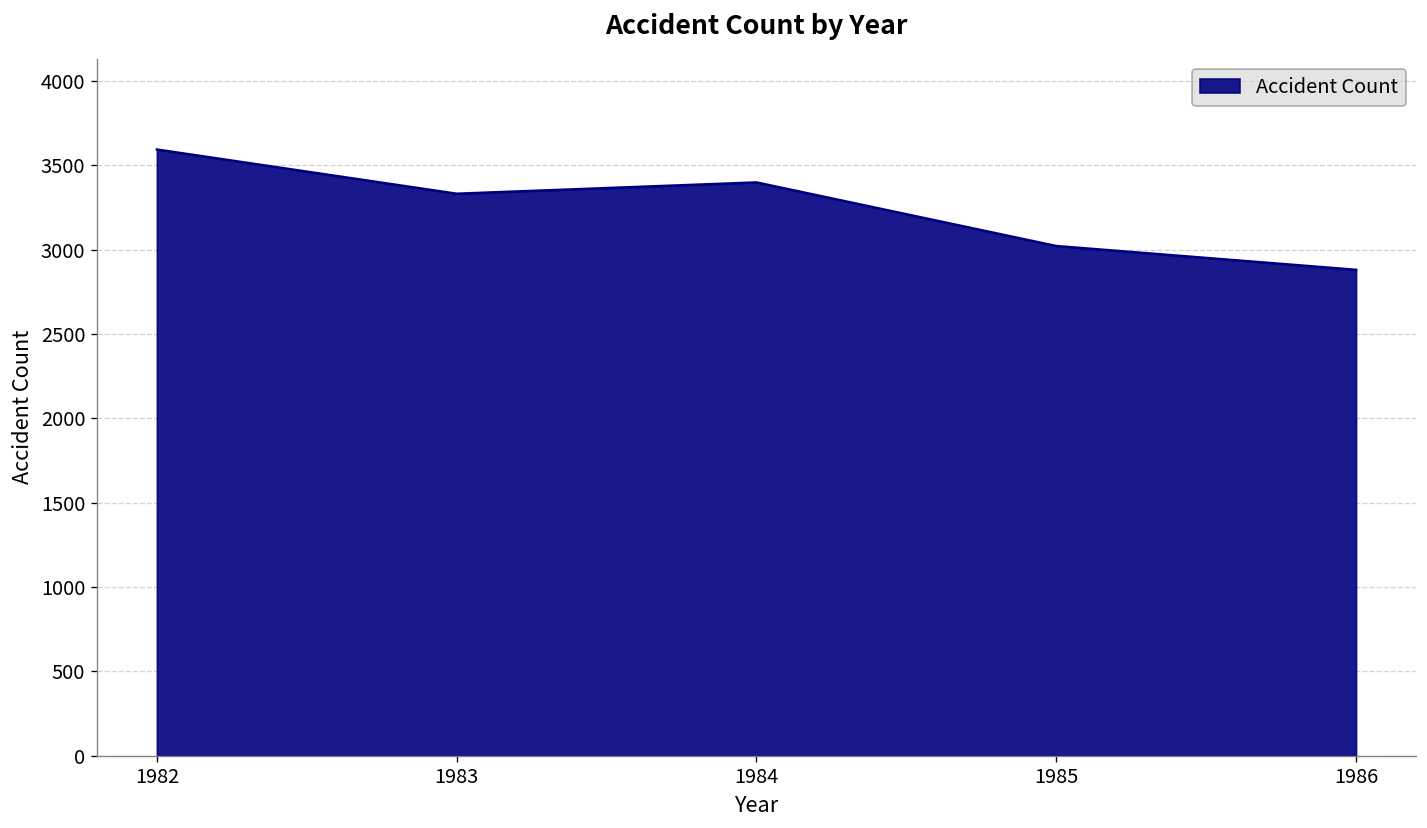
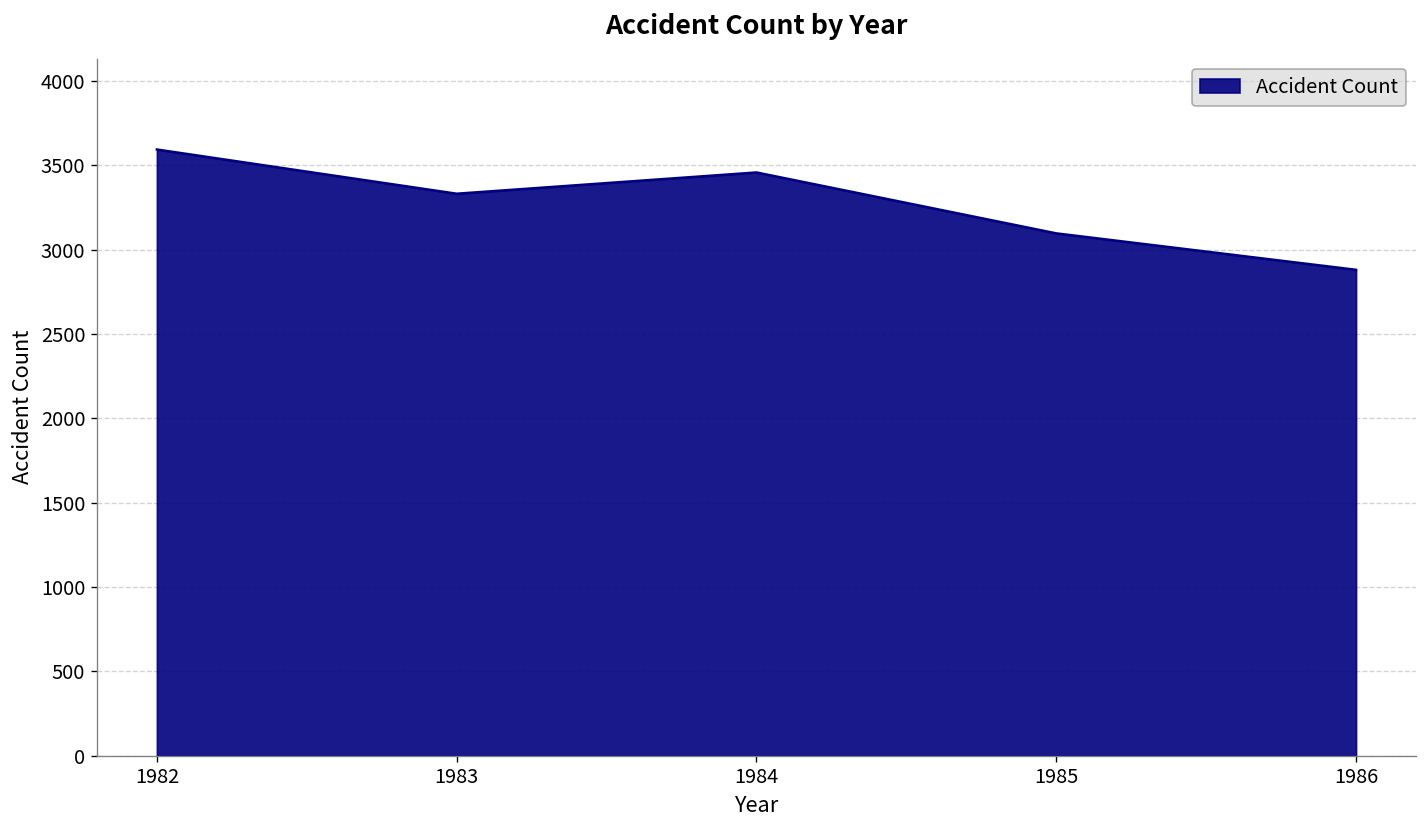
  {
    "1982": 3590,
    "1983": 3330,
-   "1984": 3400,
-   "1985": 3020,
+   "1984": 3460,
+   "1985": 3100,
    "1986": 2880
  }
